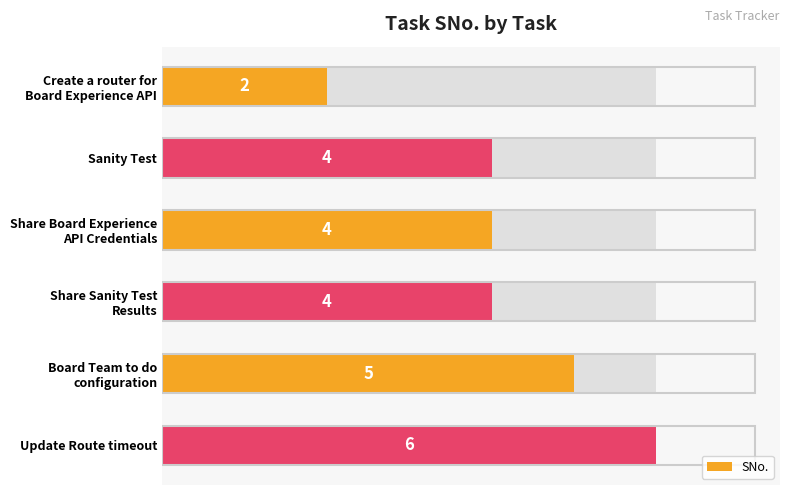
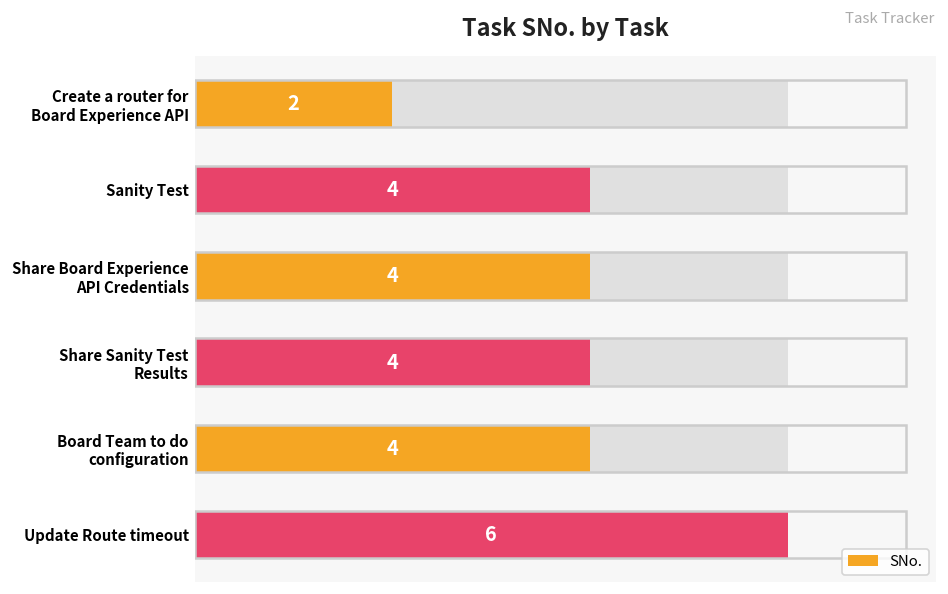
  {
    "SNo.": {
-     "Board Team to do configuration": 5,
+     "Board Team to do configuration": 4,
      "Update Route timeout": 6
    }
  }
